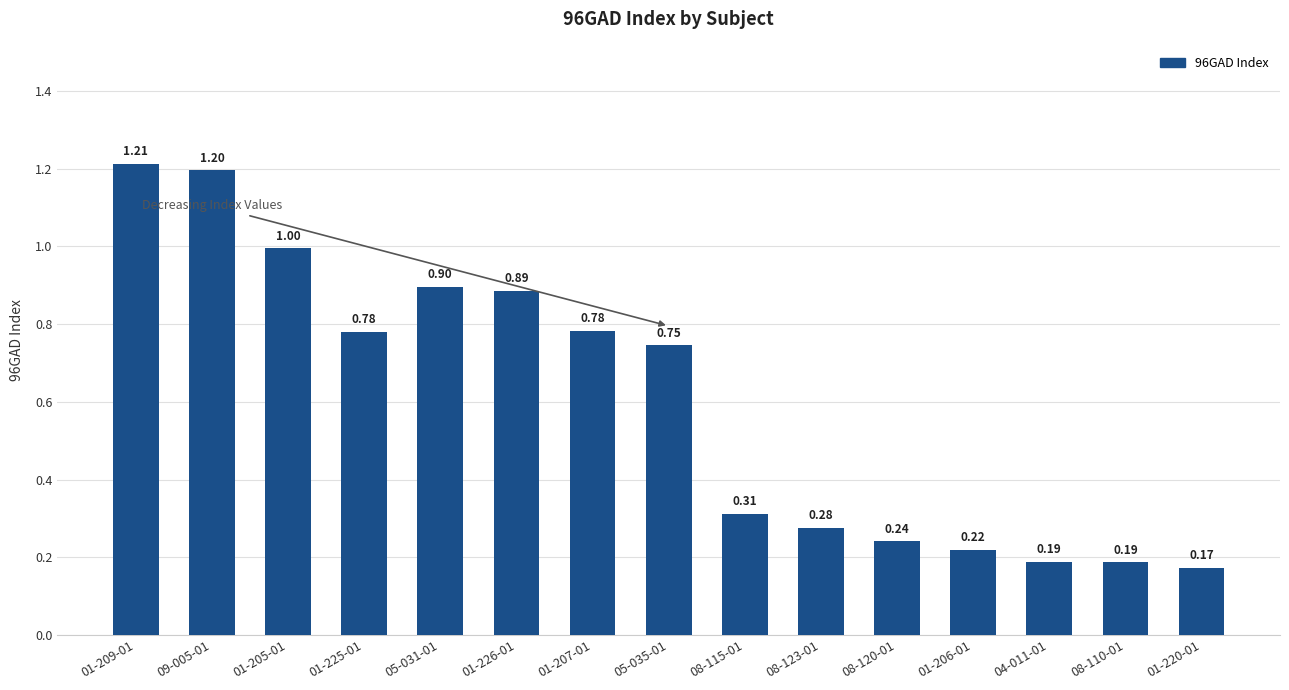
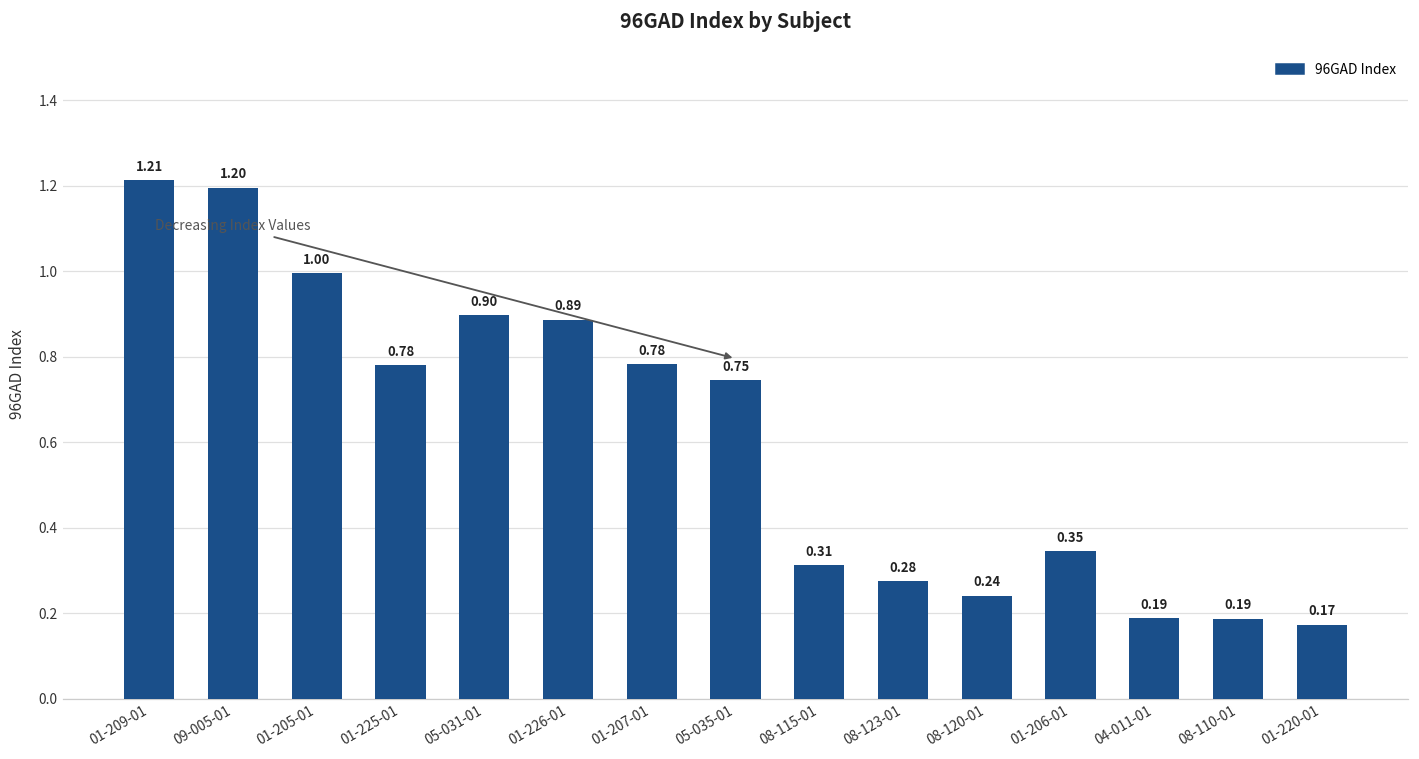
  {
    "01-209-01": 1.21,
    "09-005-01": 1.20,
    "05-035-01": 0.75,
    "08-115-01": 0.31,
    "08-123-01": 0.28,
    "08-120-01": 0.24,
-   "01-206-01": 0.22,
+   "01-206-01": 0.35,
    "04-011-01": 0.19,
    "08-110-01": 0.19,
    "01-220-01": 0.17
  }
